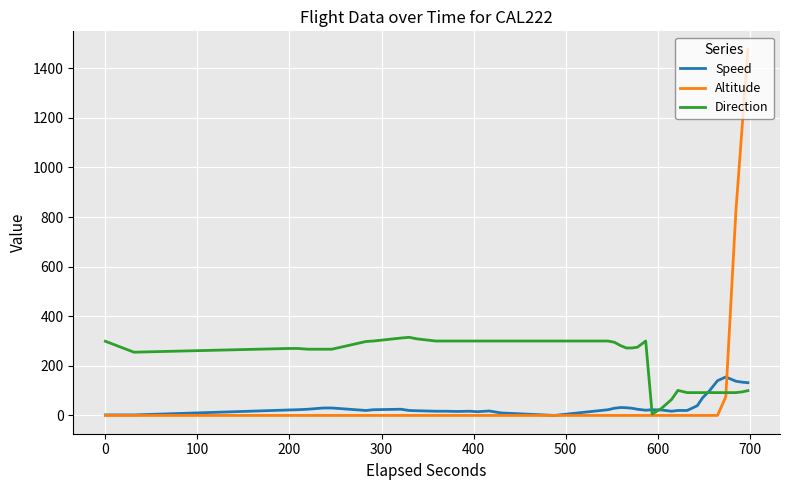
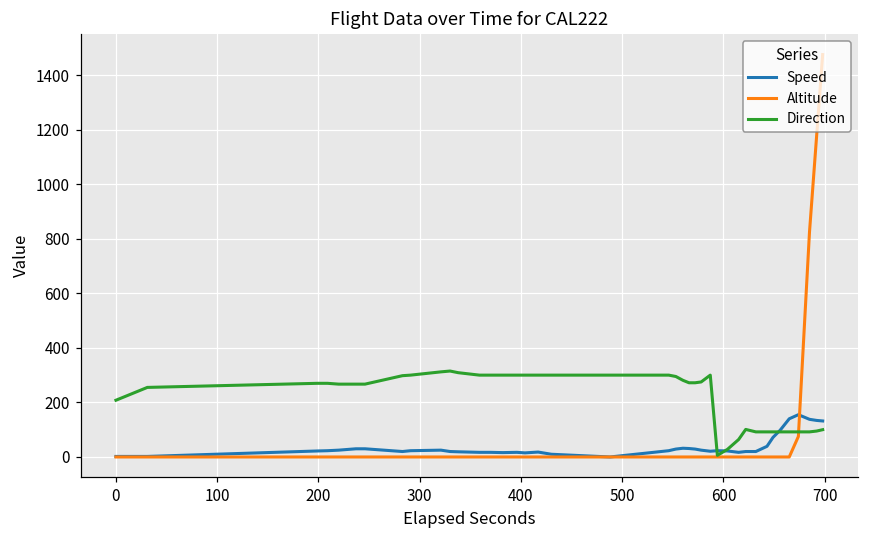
  {
    "Direction": {
-     "0": 300
+     "0": 210
    }
  }
